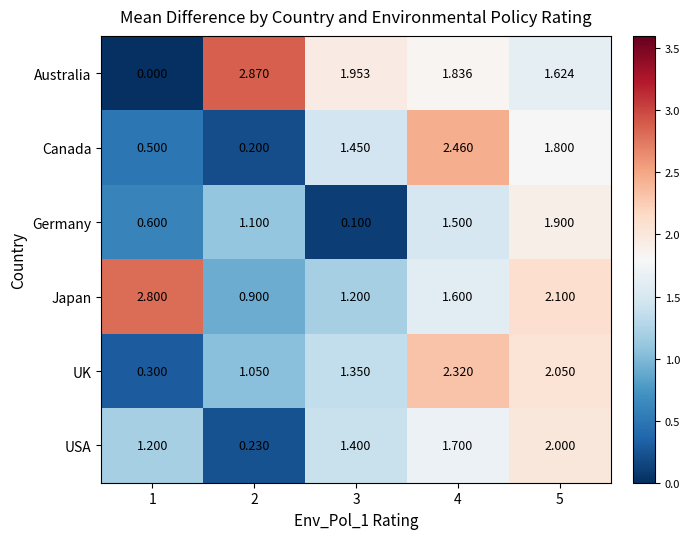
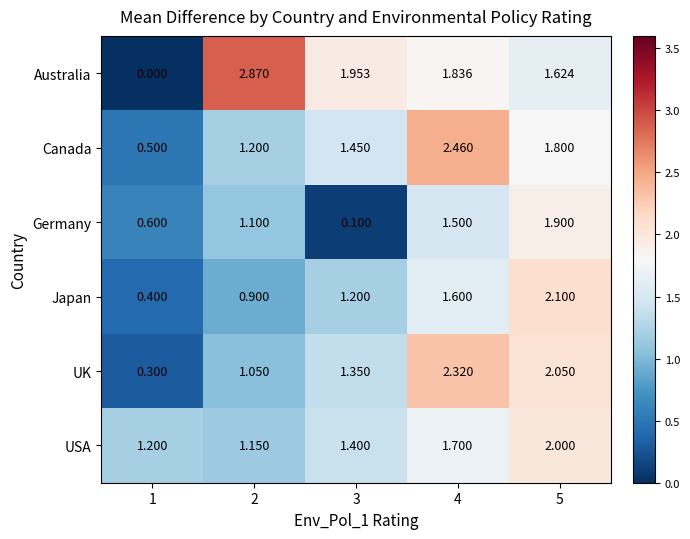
  {
    "Australia": {
      "1": 0.000,
      "2": 2.870,
      "3": 1.953,
      "4": 1.836,
      "5": 1.624
    },
    "Canada": {
      "1": 0.500,
-     "2": 0.200,
+     "2": 1.200,
      "3": 1.450,
      "4": 2.460,
      "5": 1.800
    },
    "Germany": {
      "1": 0.600,
      "2": 1.100,
      "3": 0.100,
      "4": 1.500,
      "5": 1.900
    },
    "Japan": {
-     "1": 2.800,
+     "1": 0.400,
      "2": 0.900,
      "3": 1.200,
      "4": 1.600,
      "5": 2.100
    },
    "UK": {
      "1": 0.300,
      "2": 1.050,
      "3": 1.350,
      "4": 2.320,
      "5": 2.050
    },
    "USA": {
      "1": 1.200,
-     "2": 0.230,
+     "2": 1.150,
      "3": 1.400,
      "4": 1.700,
      "5": 2.000
    }
  }
